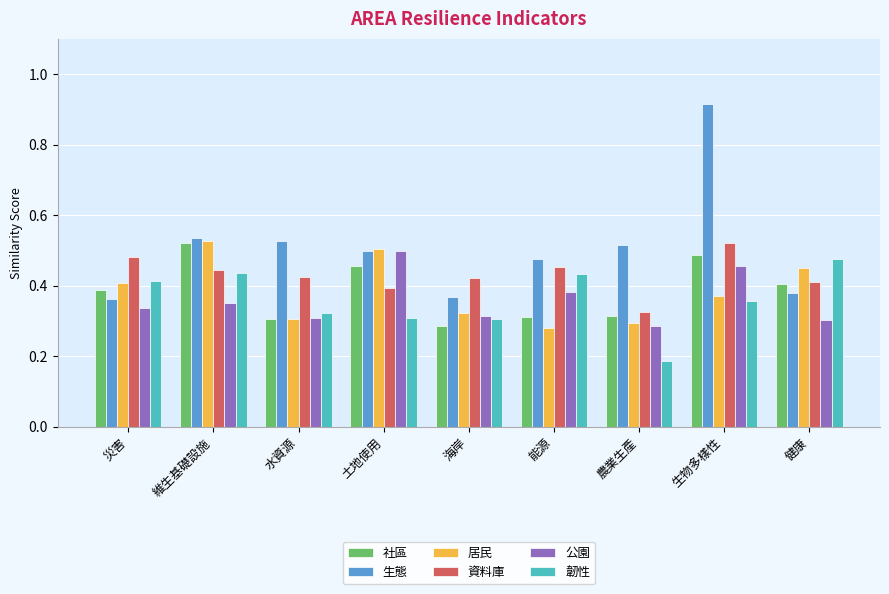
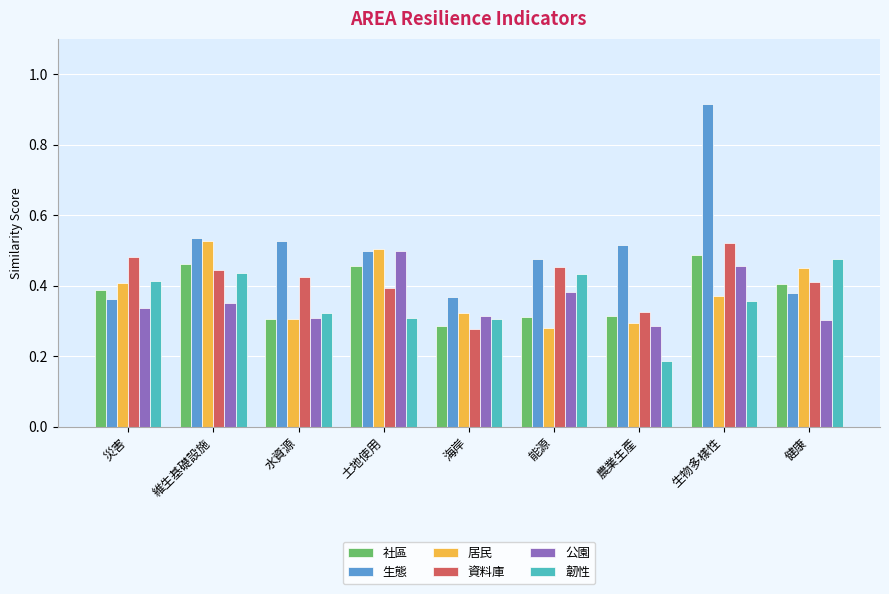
  {
    "社區": {
      "災害": 0.39,
-     "維生基礎設施": 0.52,
+     "維生基礎設施": 0.46,
      "水資源": 0.31,
      "土地使用": 0.46,
      "海岸": 0.29,
      "能源": 0.31,
      "農業生產": 0.32,
      "生物多樣性": 0.49,
      "健康": 0.40
    },
    "居民": {
      "災害": 0.41,
      "維生基礎設施": 0.53,
      "水資源": 0.31,
      "土地使用": 0.50,
      "海岸": 0.32,
      "能源": 0.28,
      "農業生產": 0.29,
      "生物多樣性": 0.37,
      "健康": 0.45
    },
    "資料庫": {
      "災害": 0.48,
      "維生基礎設施": 0.44,
      "水資源": 0.43,
      "土地使用": 0.39,
-     "海岸": 0.42,
+     "海岸": 0.28,
      "能源": 0.45,
      "農業生產": 0.32,
      "生物多樣性": 0.52,
      "健康": 0.41
    },
    "公園": {
      "災害": 0.34,
      "維生基礎設施": 0.35,
      "水資源": 0.31,
      "土地使用": 0.50,
      "海岸": 0.31,
      "能源": 0.38,
      "農業生產": 0.29,
      "生物多樣性": 0.46,
      "健康": 0.30
    }
  }
